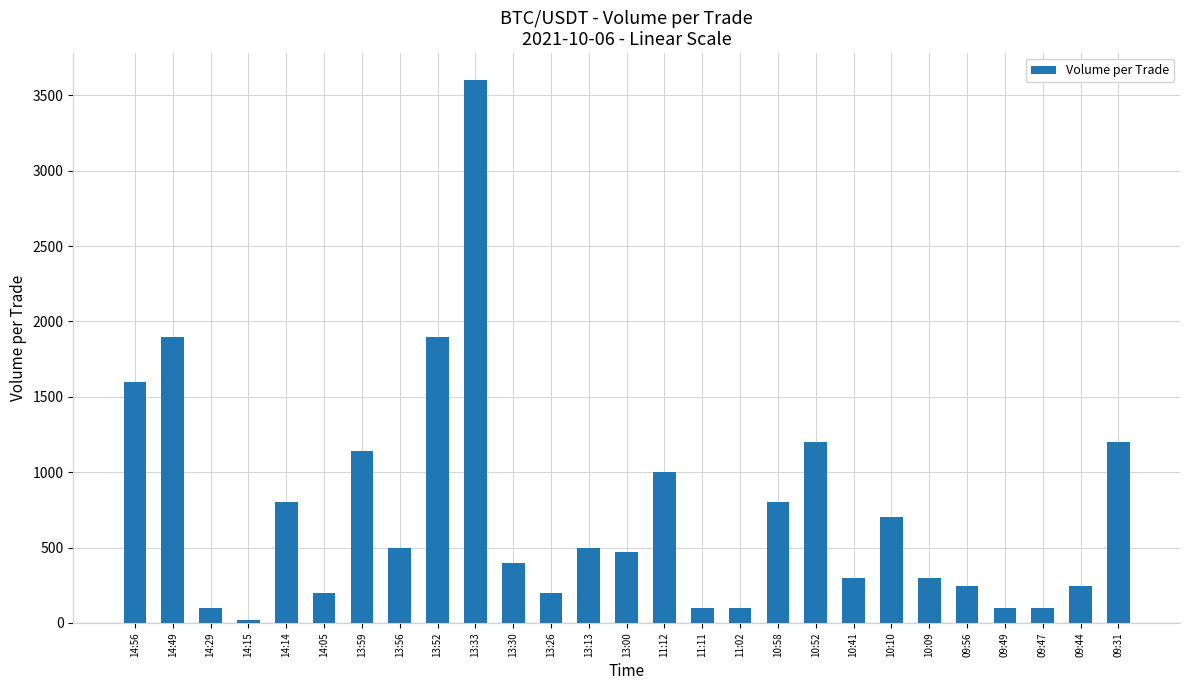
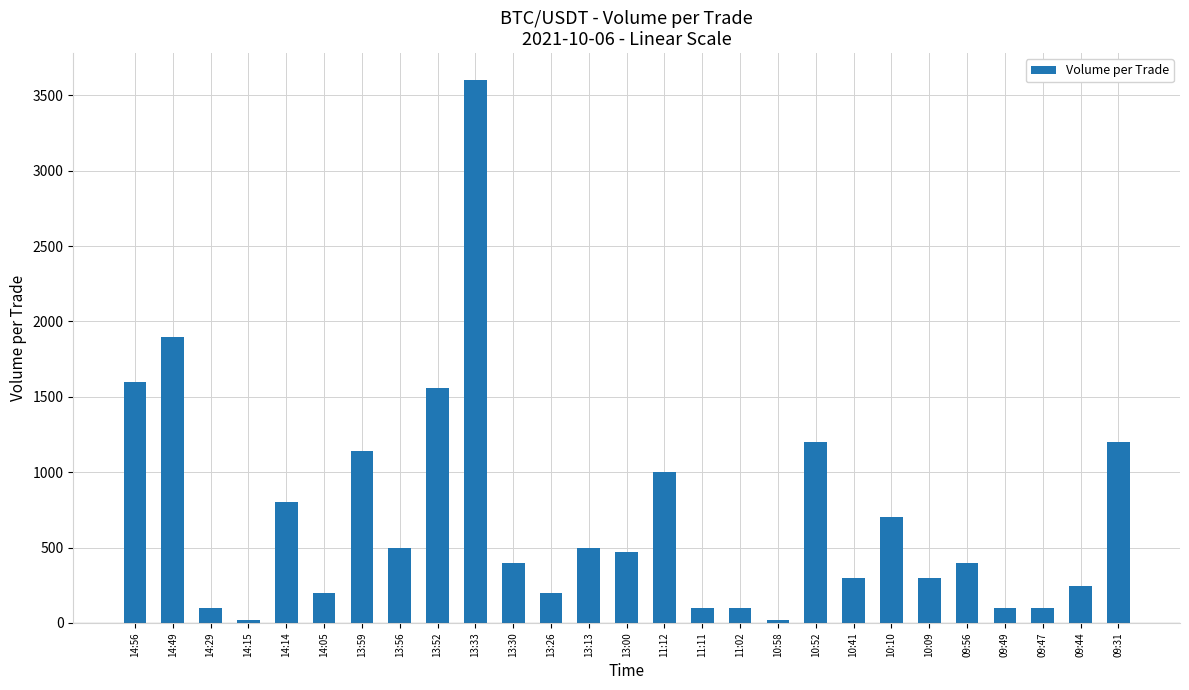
  {
    "14:56": 1600,
    "14:49": 1900,
    "14:29": 100,
    "14:15": 20,
    "14:14": 800,
    "14:05": 200,
    "13:59": 1140,
    "13:56": 500,
-   "13:52": 1900,
+   "13:52": 1560,
    "13:33": 3600,
    "13:30": 400,
    "13:26": 200,
    "13:13": 500,
    "13:00": 470,
    "11:12": 1000,
    "11:11": 100,
    "11:02": 100,
-   "10:58": 800,
+   "10:58": 20,
    "10:52": 1200,
    "10:41": 300,
    "10:10": 700,
    "10:09": 300,
-   "09:56": 250,
+   "09:56": 400,
    "09:49": 100,
    "09:47": 100,
    "09:44": 240,
    "09:31": 1200
  }
